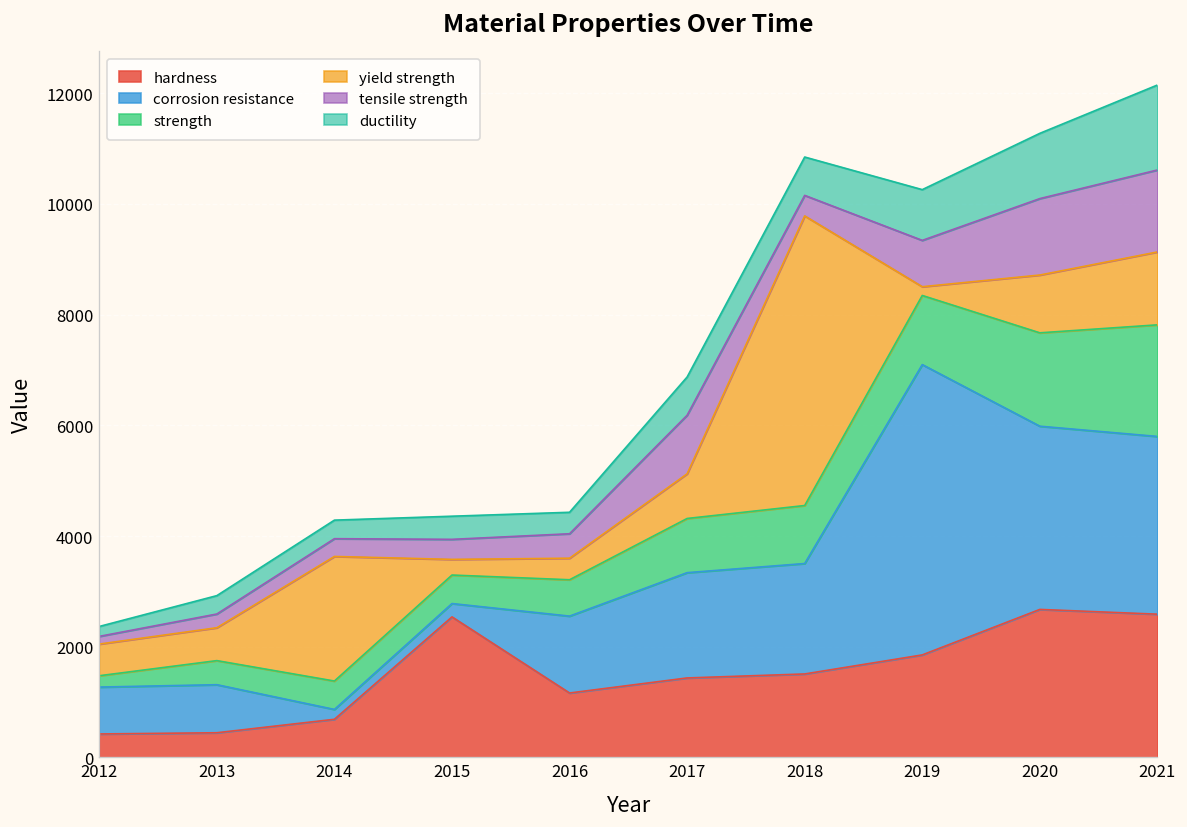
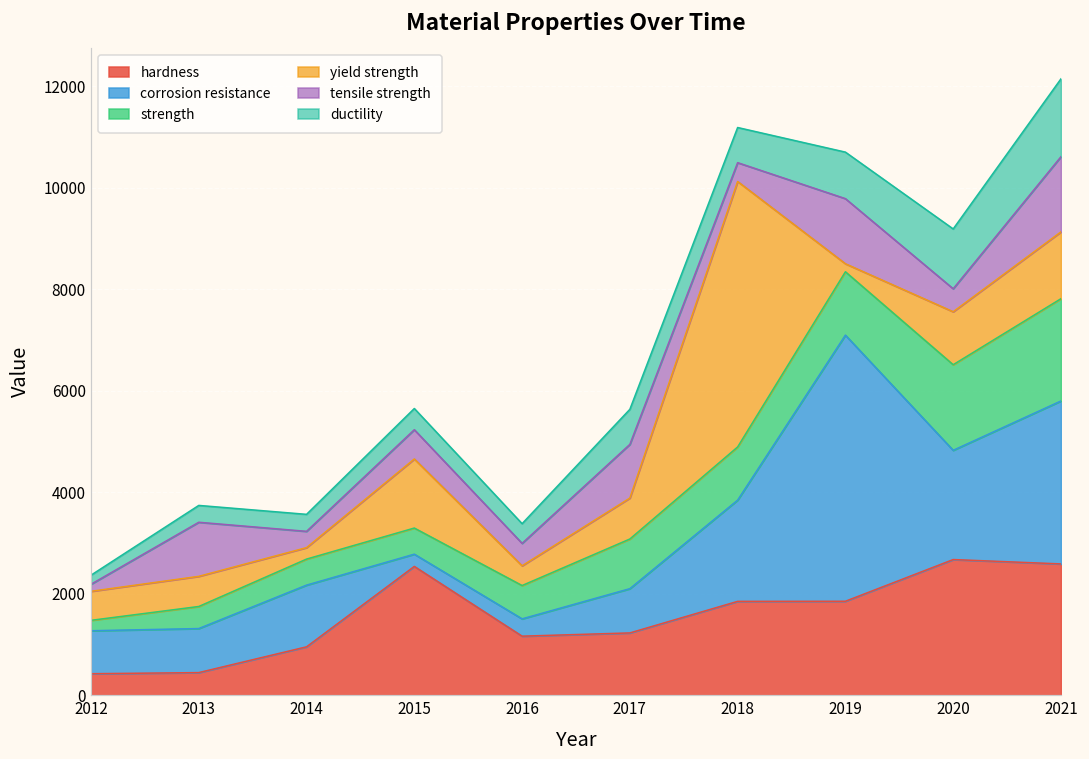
  {
    "hardness": {
      "2012": 400,
      "2013": 400,
-     "2014": 700,
+     "2014": 1000,
      "2015": 2500,
      "2016": 1200,
-     "2017": 1400,
-     "2018": 1500,
+     "2017": 1200,
+     "2018": 1900,
      "2019": 1900,
      "2020": 2700,
      "2021": 2600
    },
    "corrosion resistance": {
      "2012": 800,
      "2013": 900,
-     "2014": 200,
+     "2014": 1200,
      "2015": 200,
-     "2016": 1400,
-     "2017": 1900,
+     "2016": 300,
+     "2017": 900,
      "2018": 2000,
      "2019": 5200,
-     "2020": 3300,
+     "2020": 2200,
      "2021": 3200
    },
    "yield strength": {
      "2012": 600,
      "2013": 600,
-     "2014": 2300,
-     "2015": 300,
+     "2014": 200,
+     "2015": 1400,
      "2016": 400,
      "2017": 800,
      "2018": 5200,
      "2019": 200,
      "2020": 1000,
      "2021": 1300
    },
    "tensile strength": {
      "2012": 100,
-     "2013": 200,
+     "2013": 1100,
      "2014": 300,
-     "2015": 400,
+     "2015": 600,
      "2016": 400,
      "2017": 1100,
      "2018": 400,
-     "2019": 800,
-     "2020": 1400,
+     "2019": 1300,
+     "2020": 500,
      "2021": 1500
    }
  }
